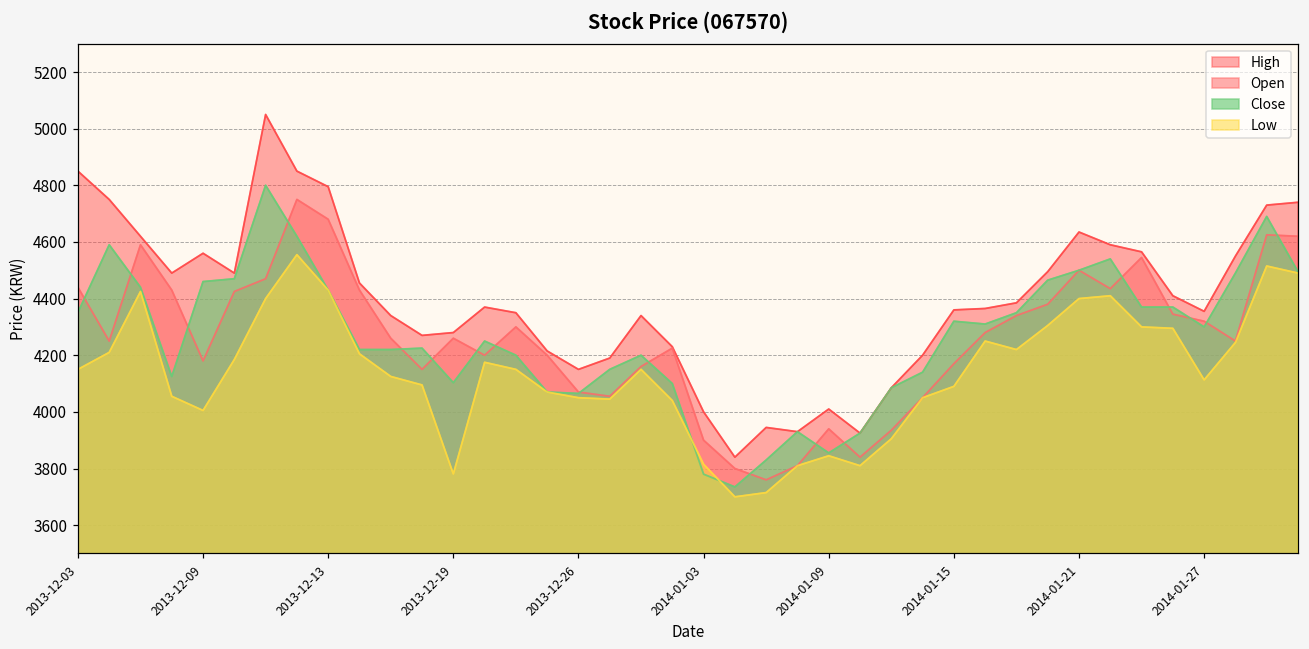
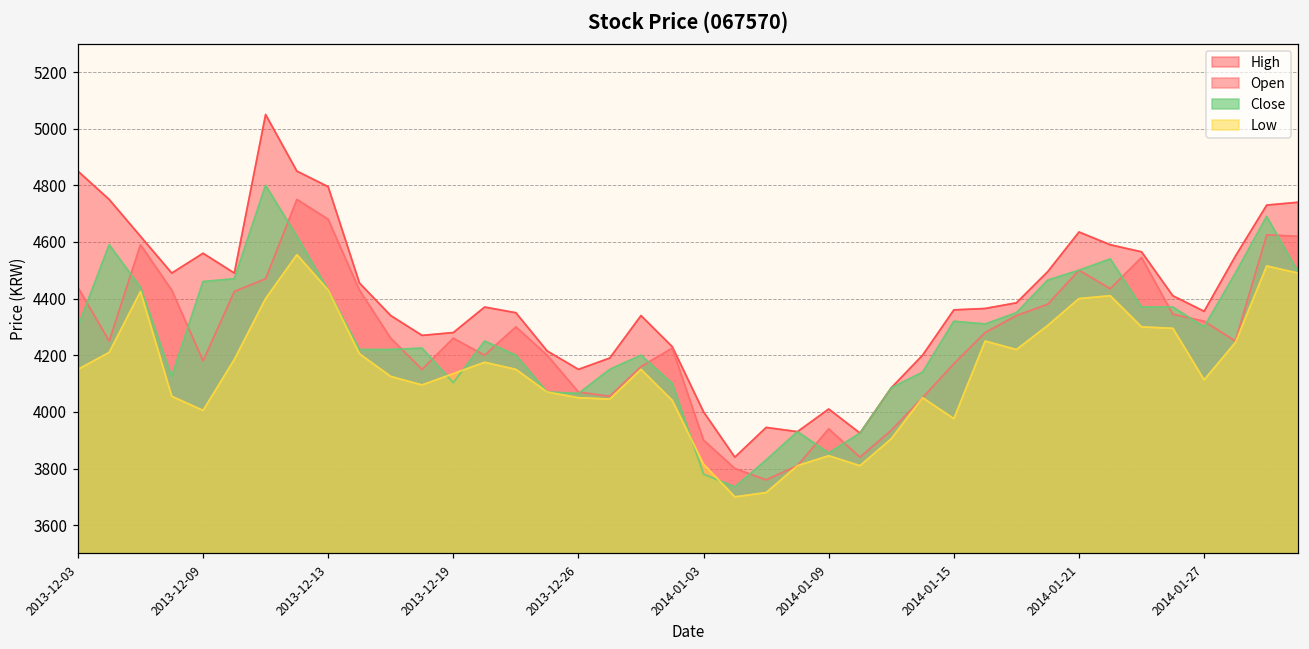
  {
    "Close": {
-     "2013-12-03": 4350,
+     "2013-12-03": 4300,
      "2013-12-09": 4460,
      "2013-12-19": 4100,
      "2014-01-03": 3780,
      "2014-01-15": 4320,
      "2014-01-27": 4300
    },
    "Low": {
      "2013-12-03": 4150,
      "2013-12-09": 4010,
-     "2013-12-19": 3780,
+     "2013-12-19": 4140,
      "2013-12-26": 4050,
      "2014-01-03": 3820,
-     "2014-01-15": 4090,
+     "2014-01-15": 3980,
      "2014-01-21": 4400,
      "2014-01-27": 4110
    }
  }
